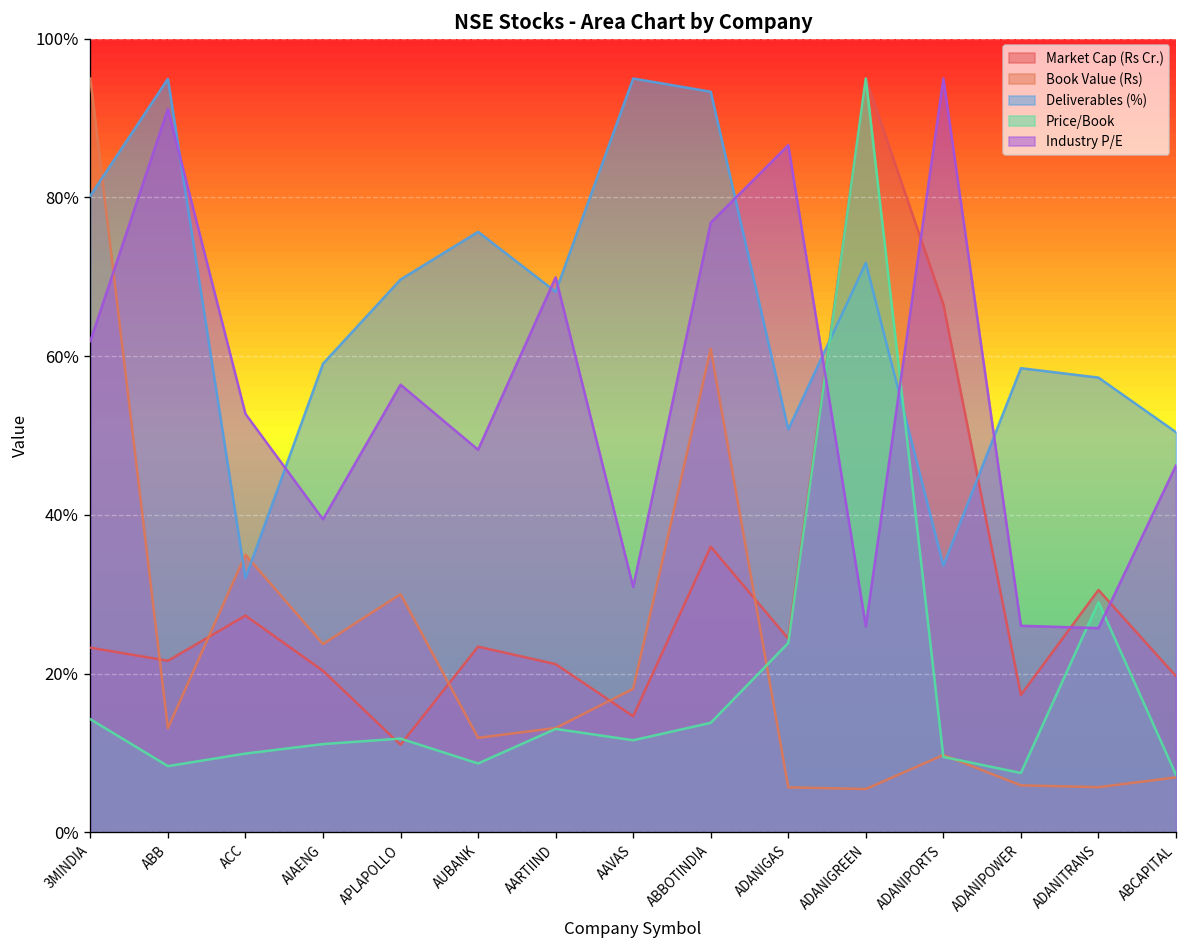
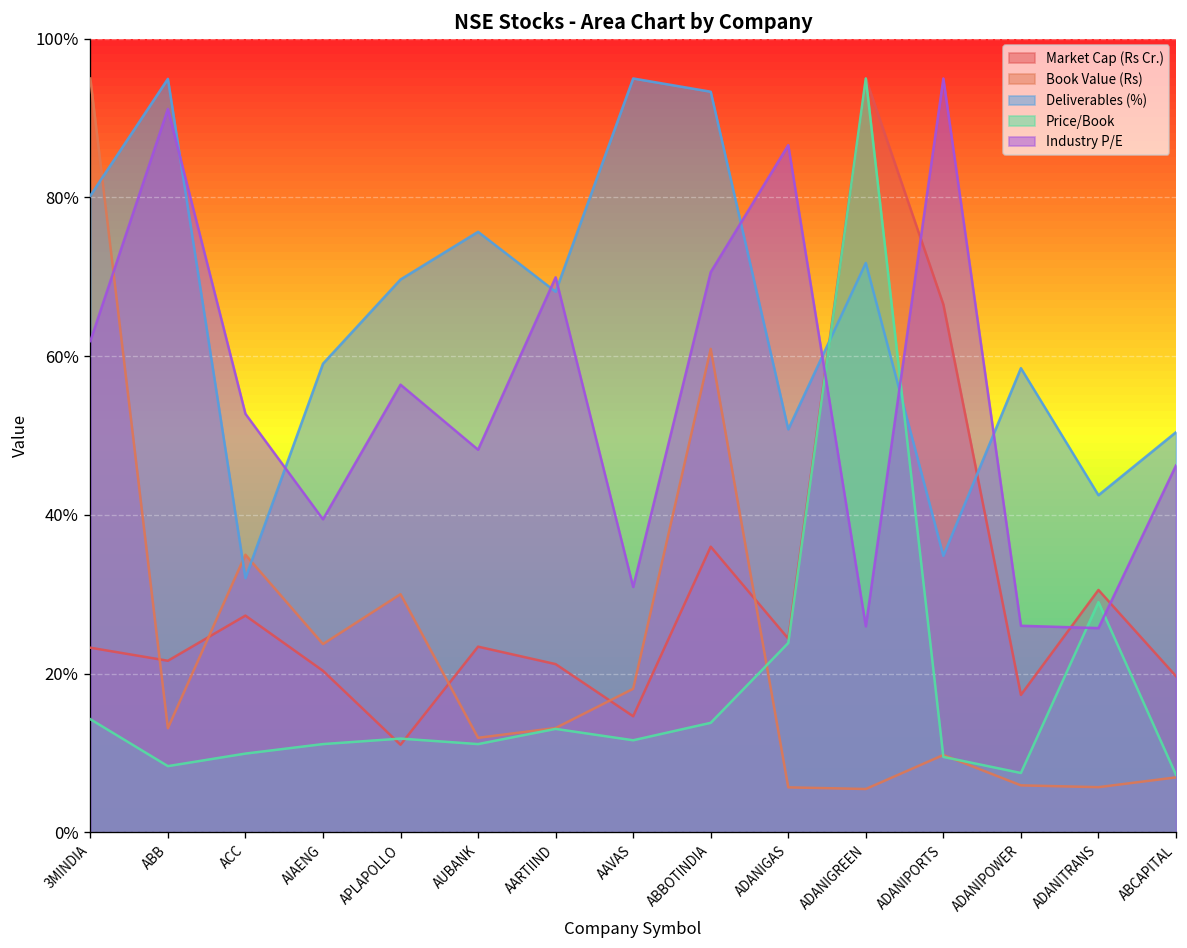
  {
    "Deliverables (%)": {
      "3MINDIA": "80%",
      "ABB": "95%",
      "ACC": "32%",
      "AIAENG": "59%",
      "APLAPOLLO": "70%",
      "AUBANK": "76%",
      "AARTIIND": "68%",
      "AAVAS": "95%",
      "ABBOTINDIA": "93%",
      "ADANIGAS": "51%",
      "ADANIGREEN": "72%",
-     "ADANIPORTS": "34%",
+     "ADANIPORTS": "35%",
      "ADANIPOWER": "58%",
-     "ADANITRANS": "57%",
+     "ADANITRANS": "42%",
      "ABCAPITAL": "50%"
    },
    "Price/Book": {
      "3MINDIA": "14%",
      "ABB": "8%",
      "ACC": "10%",
      "AIAENG": "11%",
      "APLAPOLLO": "12%",
-     "AUBANK": "9%",
+     "AUBANK": "11%",
      "AAVAS": "12%",
      "ABBOTINDIA": "14%",
      "ADANIGAS": "24%",
      "ADANIPOWER": "7%",
      "ADANITRANS": "29%"
    },
    "Industry P/E": {
      "3MINDIA": "62%",
      "ABB": "91%",
      "ACC": "53%",
      "AIAENG": "39%",
      "APLAPOLLO": "56%",
      "AUBANK": "48%",
      "AARTIIND": "70%",
      "AAVAS": "31%",
-     "ABBOTINDIA": "77%",
+     "ABBOTINDIA": "71%",
      "ADANIGAS": "87%",
      "ADANIGREEN": "26%",
      "ADANIPORTS": "95%",
      "ADANIPOWER": "26%",
      "ADANITRANS": "26%",
      "ABCAPITAL": "46%"
    }
  }
